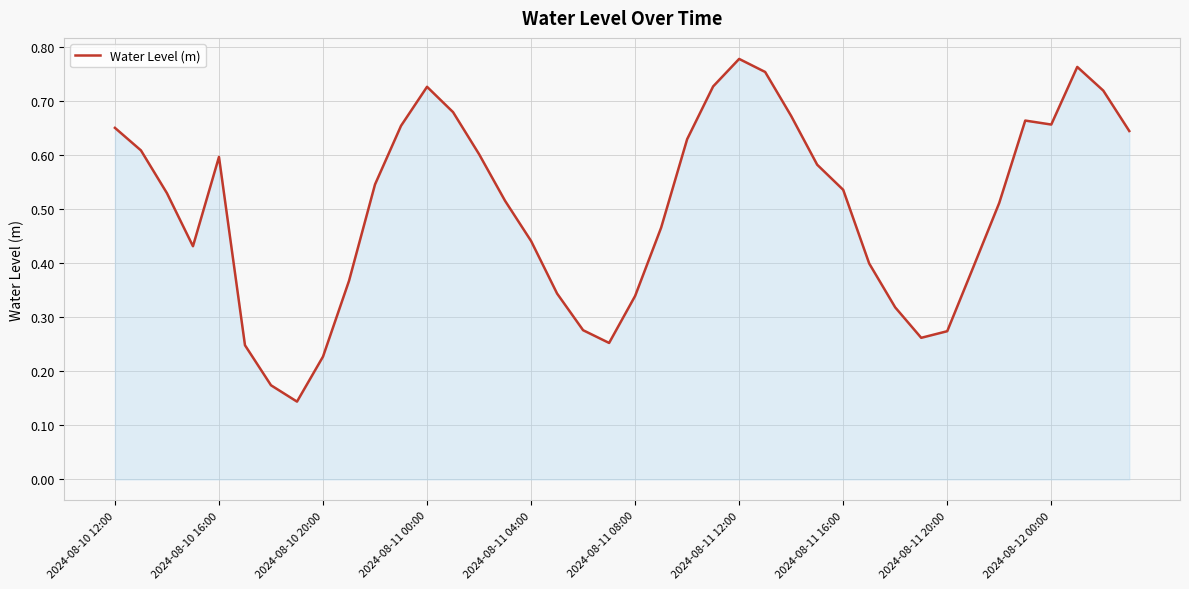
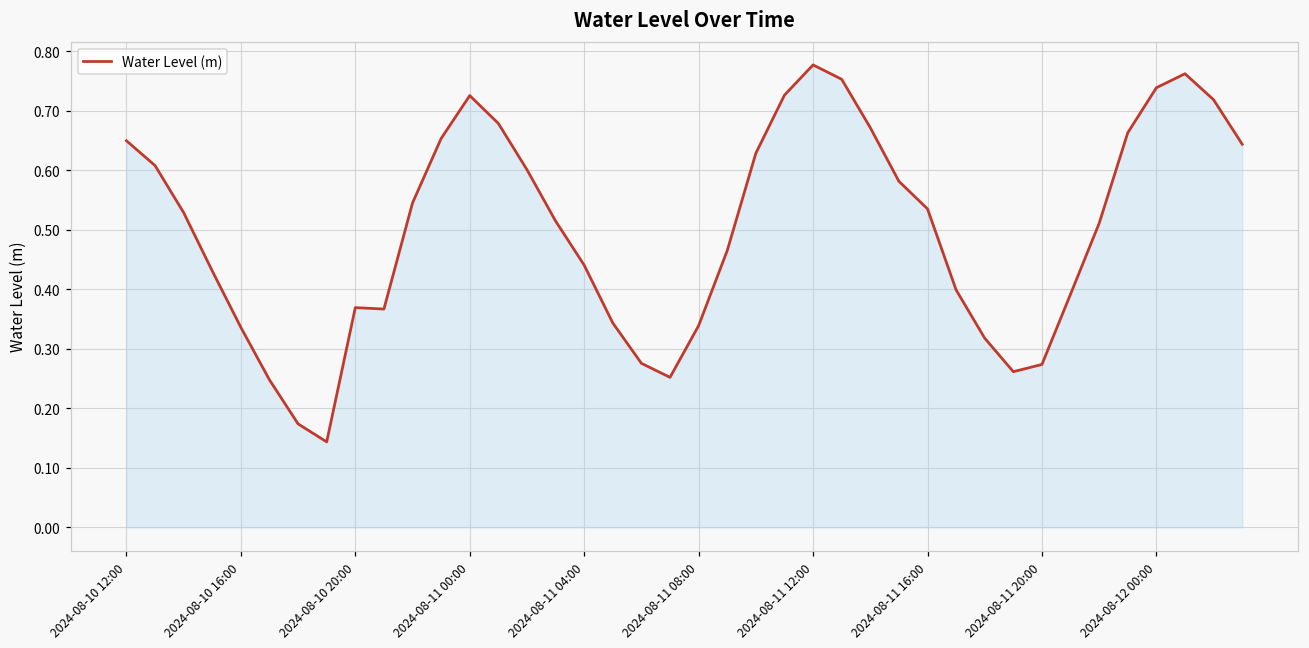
  {
    "2024-08-10 12:00": 0.65,
-   "2024-08-10 16:00": 0.60,
-   "2024-08-10 20:00": 0.23,
+   "2024-08-10 16:00": 0.34,
+   "2024-08-10 20:00": 0.37,
    "2024-08-11 00:00": 0.73,
    "2024-08-11 04:00": 0.44,
    "2024-08-11 08:00": 0.34,
    "2024-08-11 12:00": 0.78,
    "2024-08-11 16:00": 0.54,
    "2024-08-11 20:00": 0.27,
-   "2024-08-12 00:00": 0.66
+   "2024-08-12 00:00": 0.74
  }
